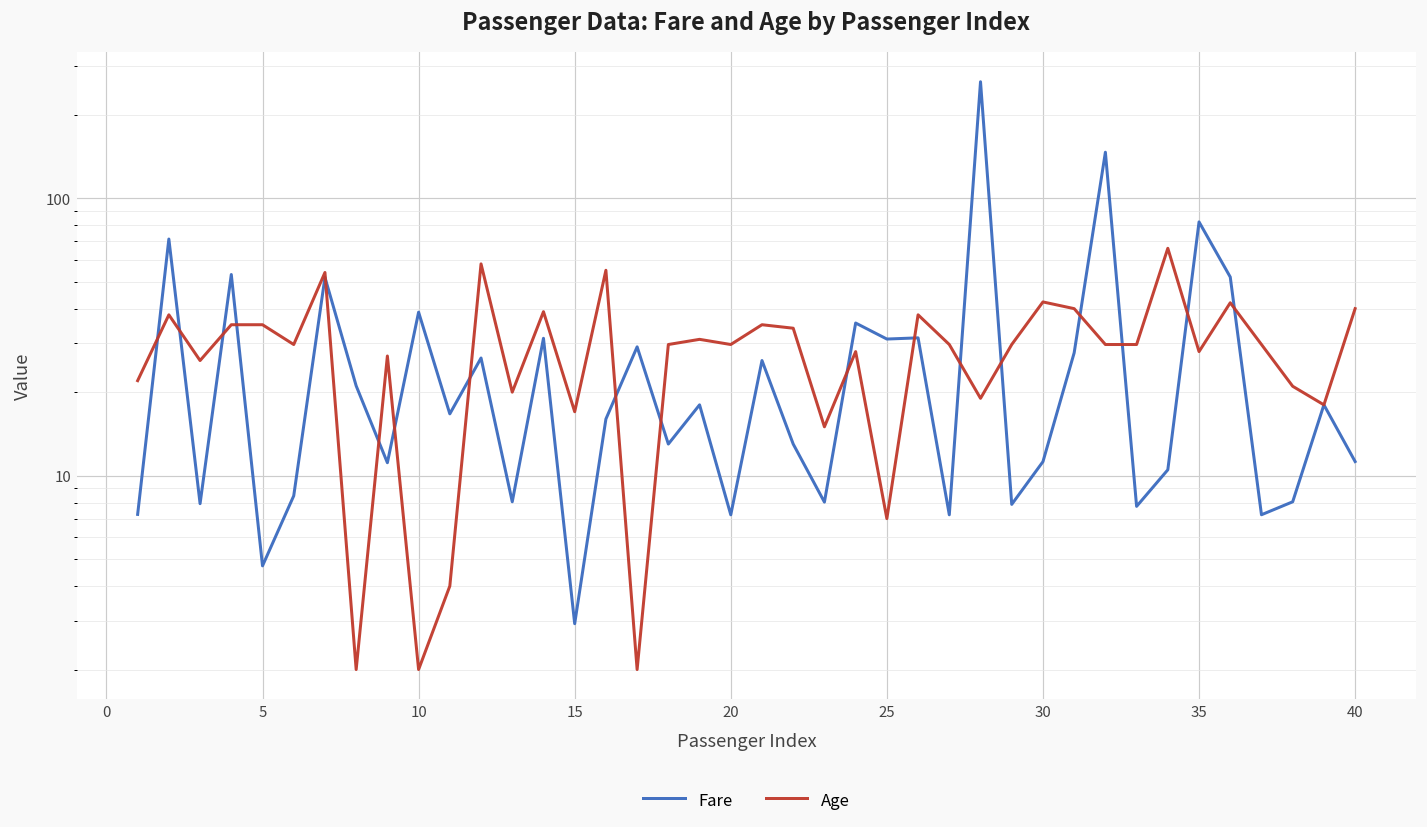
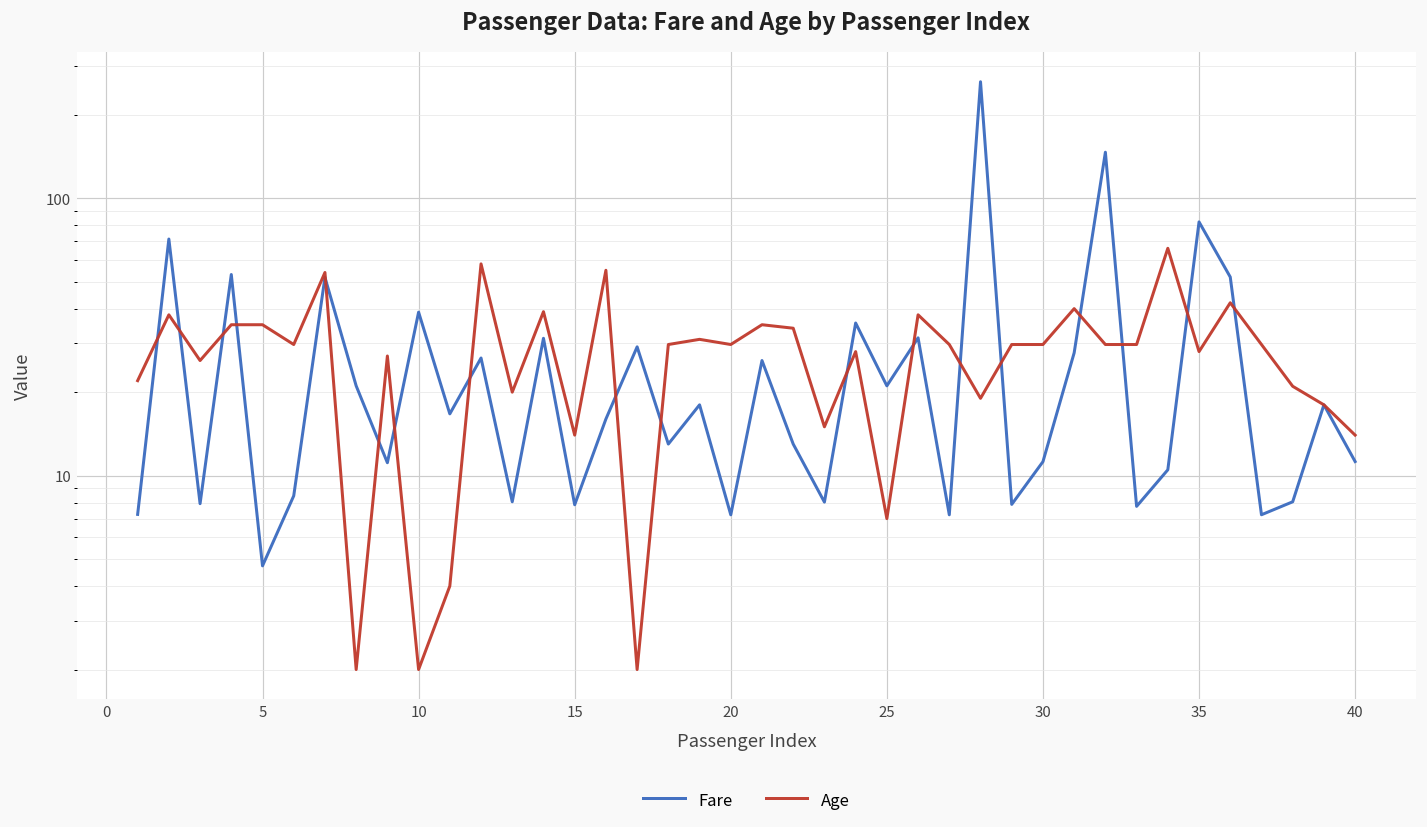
  {
    "Fare": {
      "5": 4.7,
      "10": 39,
-     "15": 2.9,
+     "15": 7.9,
      "20": 7.2,
-     "25": 31,
+     "25": 21,
      "30": 11,
      "35": 82,
      "40": 11
    },
    "Age": {
      "5": 35,
      "10": 2,
-     "15": 17,
+     "15": 14,
      "20": 30,
      "25": 7,
-     "30": 42,
+     "30": 30,
      "35": 28,
-     "40": 40
+     "40": 14
    }
  }
